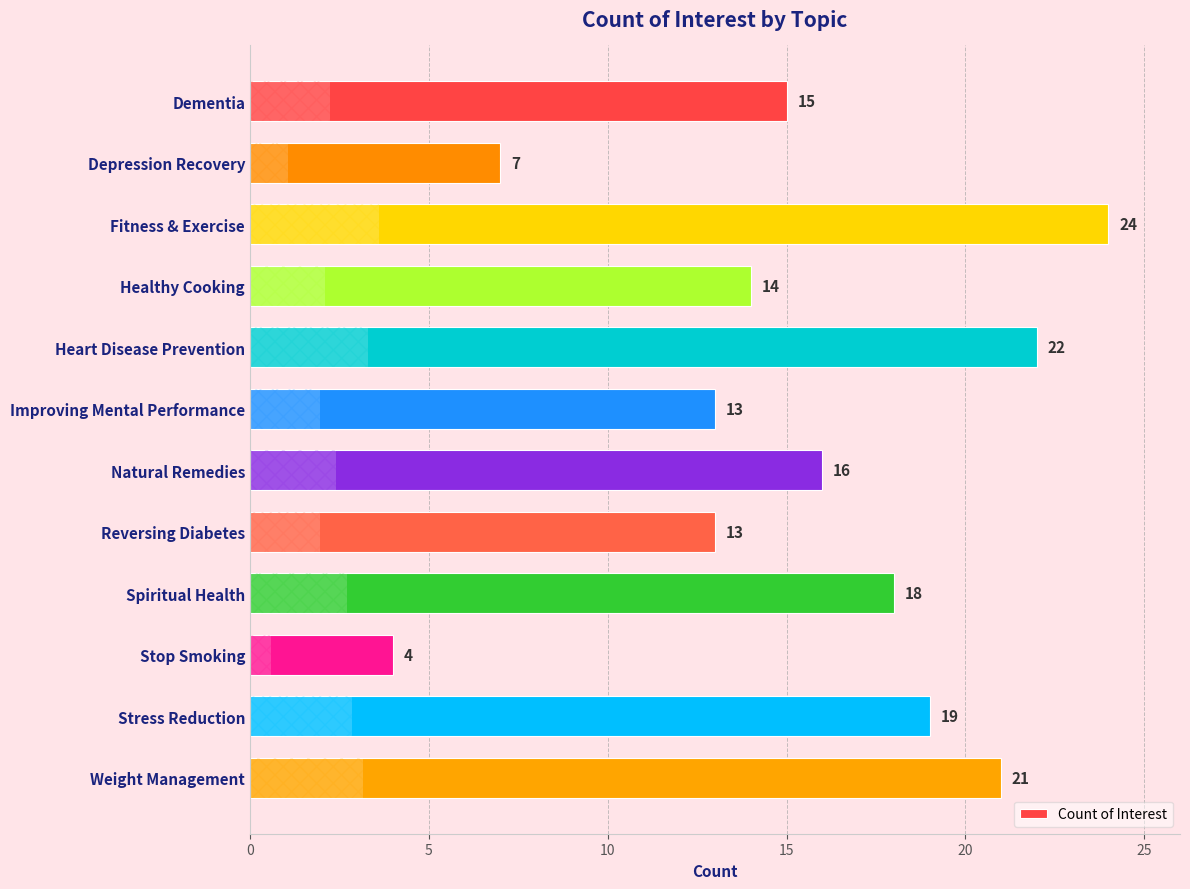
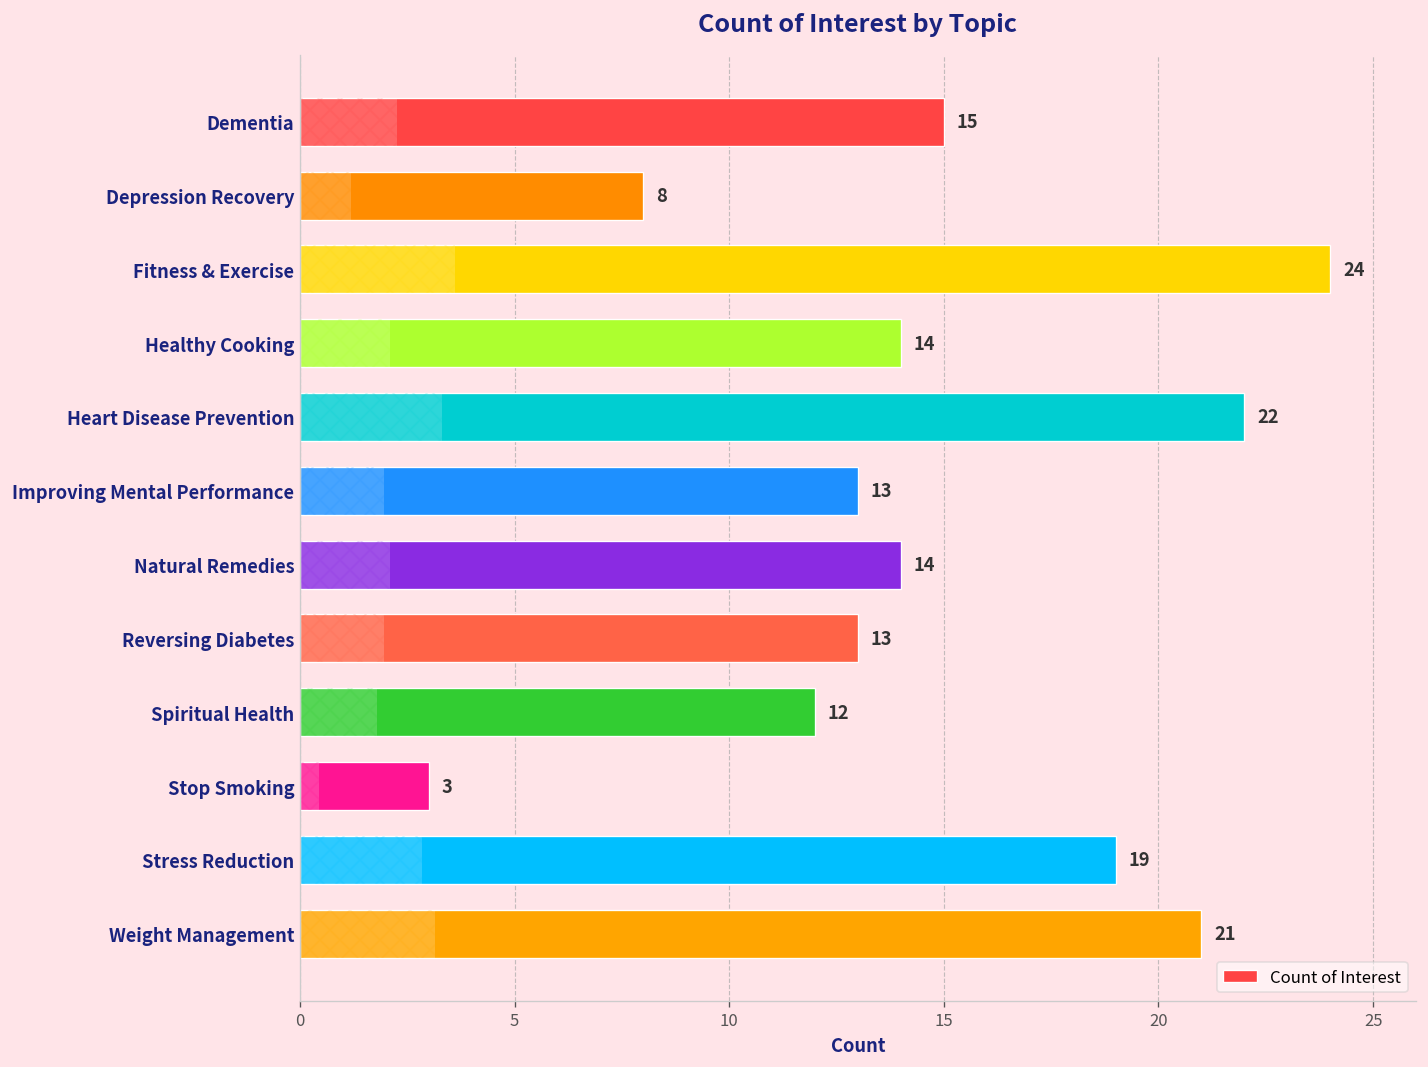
  {
    "Dementia": 15,
-   "Depression Recovery": 7,
+   "Depression Recovery": 8,
    "Fitness & Exercise": 24,
    "Healthy Cooking": 14,
    "Heart Disease Prevention": 22,
    "Improving Mental Performance": 13,
-   "Natural Remedies": 16,
+   "Natural Remedies": 14,
    "Reversing Diabetes": 13,
-   "Spiritual Health": 18,
-   "Stop Smoking": 4,
+   "Spiritual Health": 12,
+   "Stop Smoking": 3,
    "Stress Reduction": 19,
    "Weight Management": 21
  }
